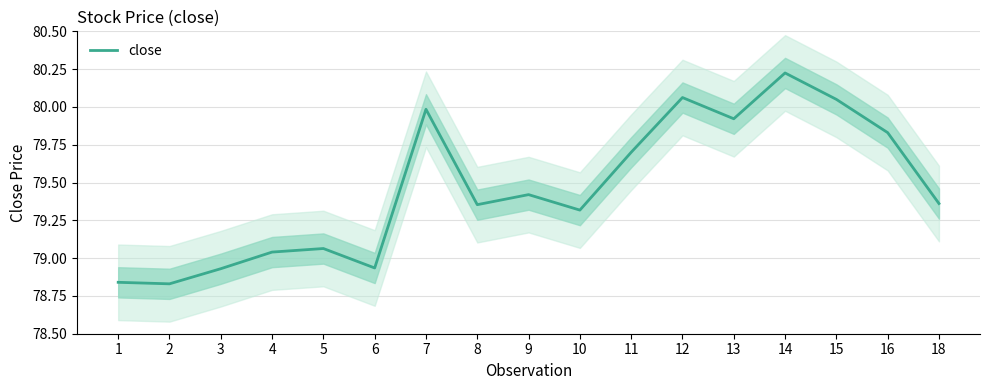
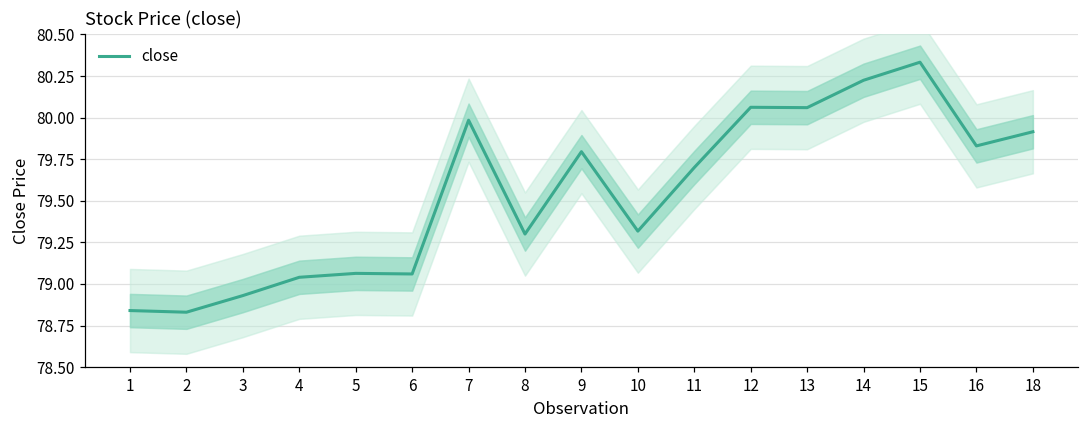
  {
    "close": {
      "1": 78.84,
      "2": 78.83,
      "3": 78.93,
      "4": 79.04,
      "5": 79.06,
-     "6": 78.93,
+     "6": 79.06,
      "7": 79.98,
-     "8": 79.35,
-     "9": 79.42,
+     "8": 79.30,
+     "9": 79.80,
      "10": 79.32,
      "11": 79.70,
      "12": 80.06,
-     "13": 79.92,
+     "13": 80.06,
      "14": 80.22,
-     "15": 80.05,
+     "15": 80.33,
      "16": 79.83,
-     "18": 79.36
+     "18": 79.92
    }
  }
